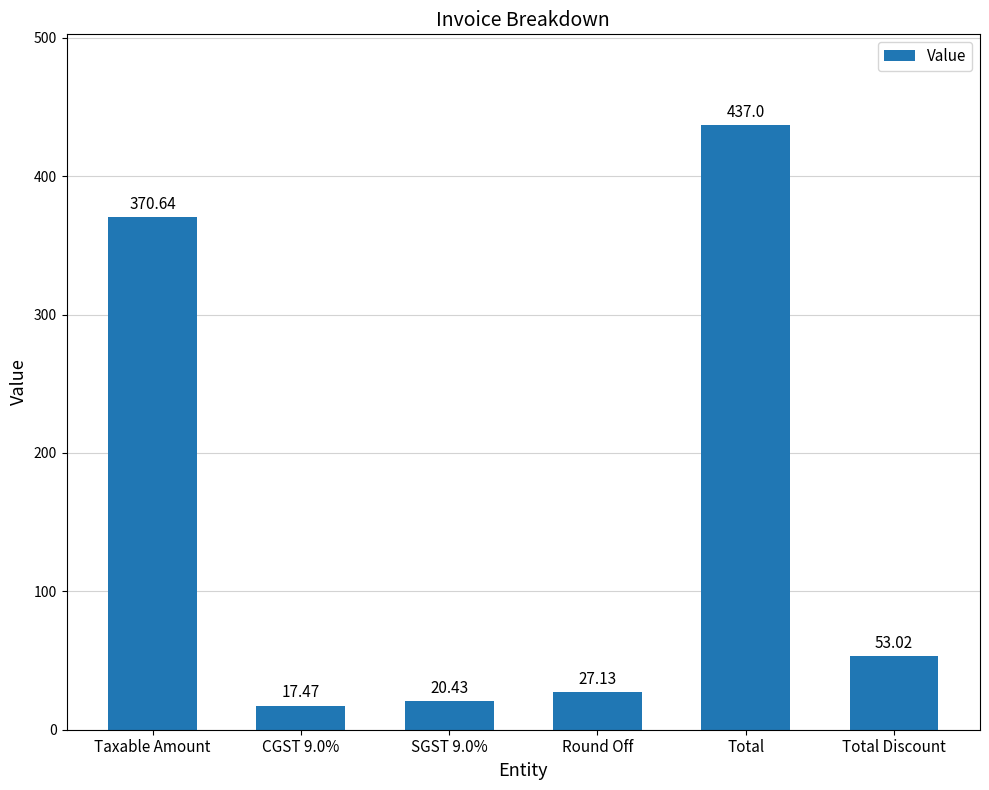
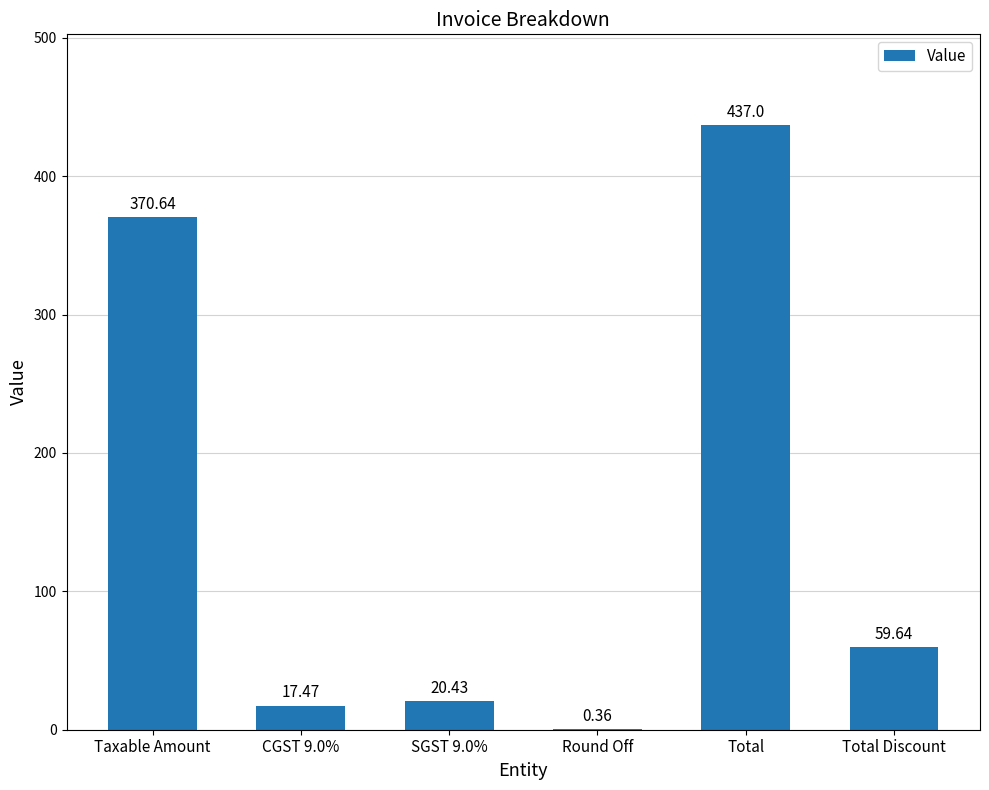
  {
    "Taxable Amount": 370.64,
    "CGST 9.0%": 17.47,
    "SGST 9.0%": 20.43,
-   "Round Off": 27.13,
+   "Round Off": 0.36,
    "Total": 437.0,
-   "Total Discount": 53.02
+   "Total Discount": 59.64
  }
